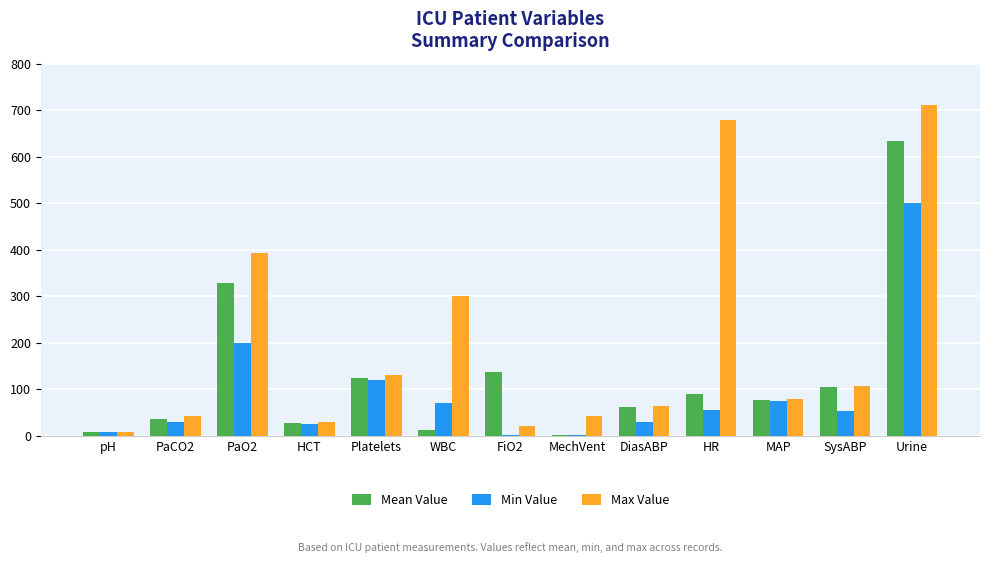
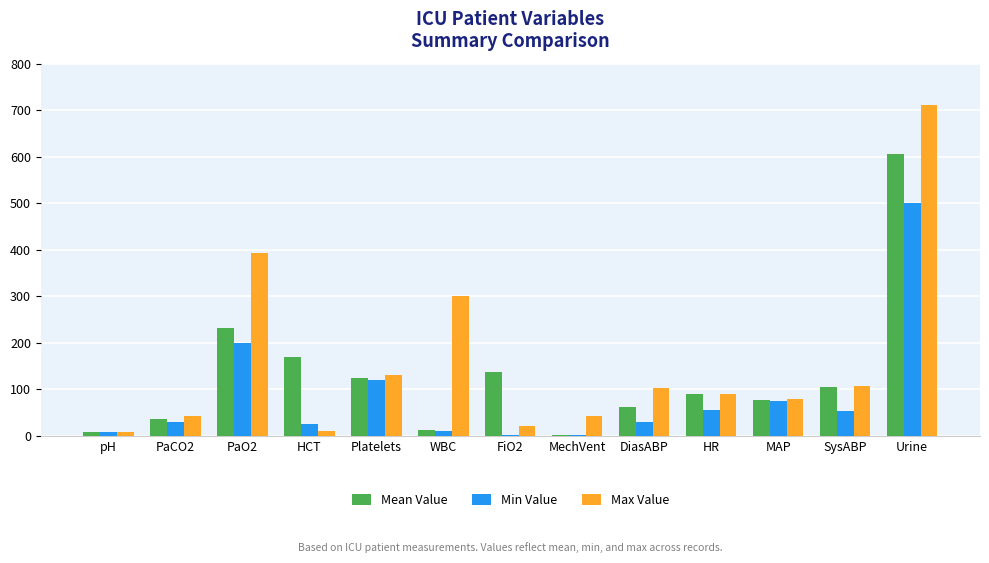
  {
    "Mean Value": {
      "pH": 10,
      "PaCO2": 40,
-     "PaO2": 330,
-     "HCT": 30,
+     "PaO2": 230,
+     "HCT": 170,
      "Platelets": 120,
      "WBC": 10,
      "FiO2": 140,
      "DiasABP": 60,
      "HR": 90,
      "MAP": 80,
      "SysABP": 110,
-     "Urine": 630
+     "Urine": 610
    },
    "Min Value": {
      "pH": 10,
      "PaCO2": 30,
      "PaO2": 200,
      "HCT": 20,
      "Platelets": 120,
-     "WBC": 70,
+     "WBC": 10,
      "DiasABP": 30,
      "HR": 60,
      "MAP": 80,
      "SysABP": 50,
      "Urine": 500
    },
    "Max Value": {
      "pH": 10,
      "PaCO2": 40,
      "PaO2": 390,
-     "HCT": 30,
+     "HCT": 10,
      "Platelets": 130,
      "WBC": 300,
      "FiO2": 20,
      "MechVent": 40,
-     "DiasABP": 60,
-     "HR": 680,
+     "DiasABP": 100,
+     "HR": 90,
      "MAP": 80,
      "SysABP": 110,
      "Urine": 710
    }
  }
